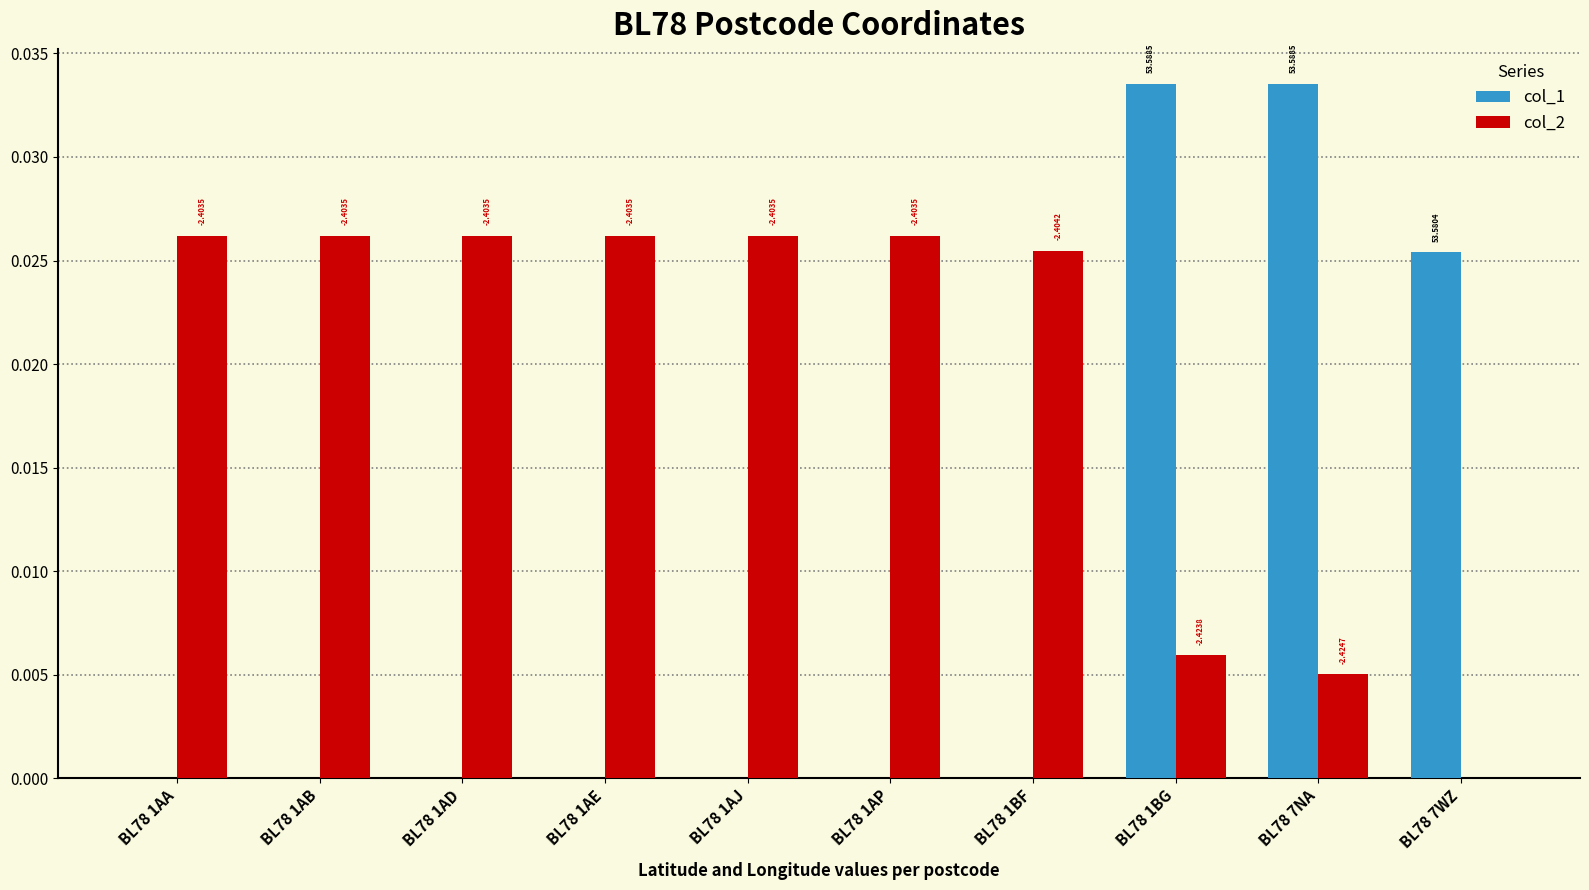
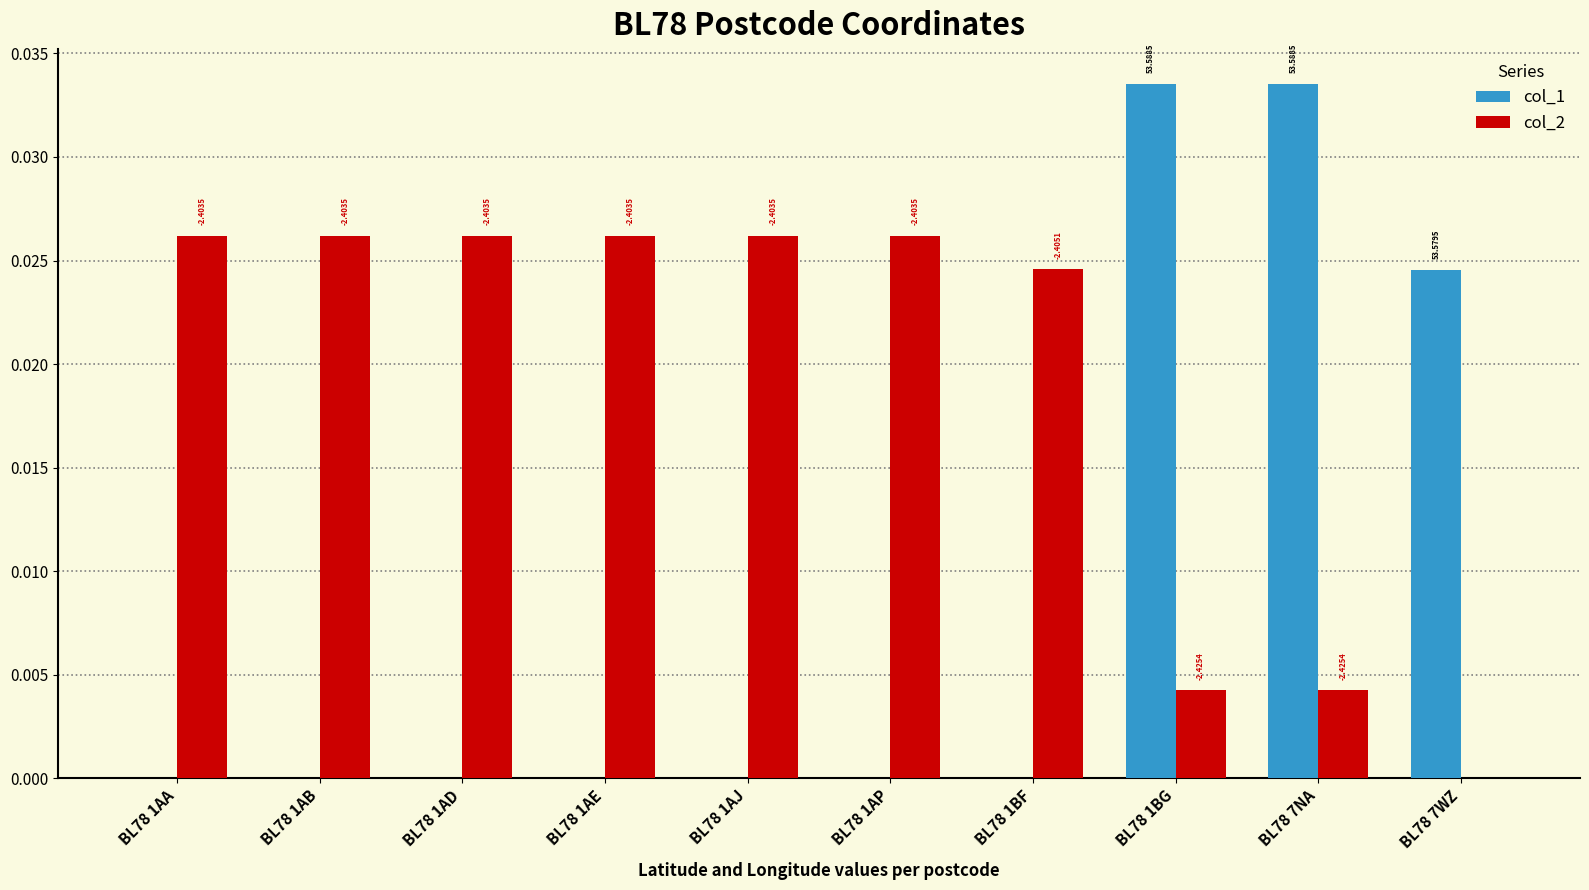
  {
    "col_1": {
-     "BL78 7WZ": 53.5804
+     "BL78 7WZ": 53.5795
    },
    "col_2": {
-     "BL78 1BF": -2.4042,
-     "BL78 1BG": -2.4238,
-     "BL78 7NA": -2.4247
+     "BL78 1BF": -2.4051,
+     "BL78 1BG": -2.4254,
+     "BL78 7NA": -2.4254
    }
  }
